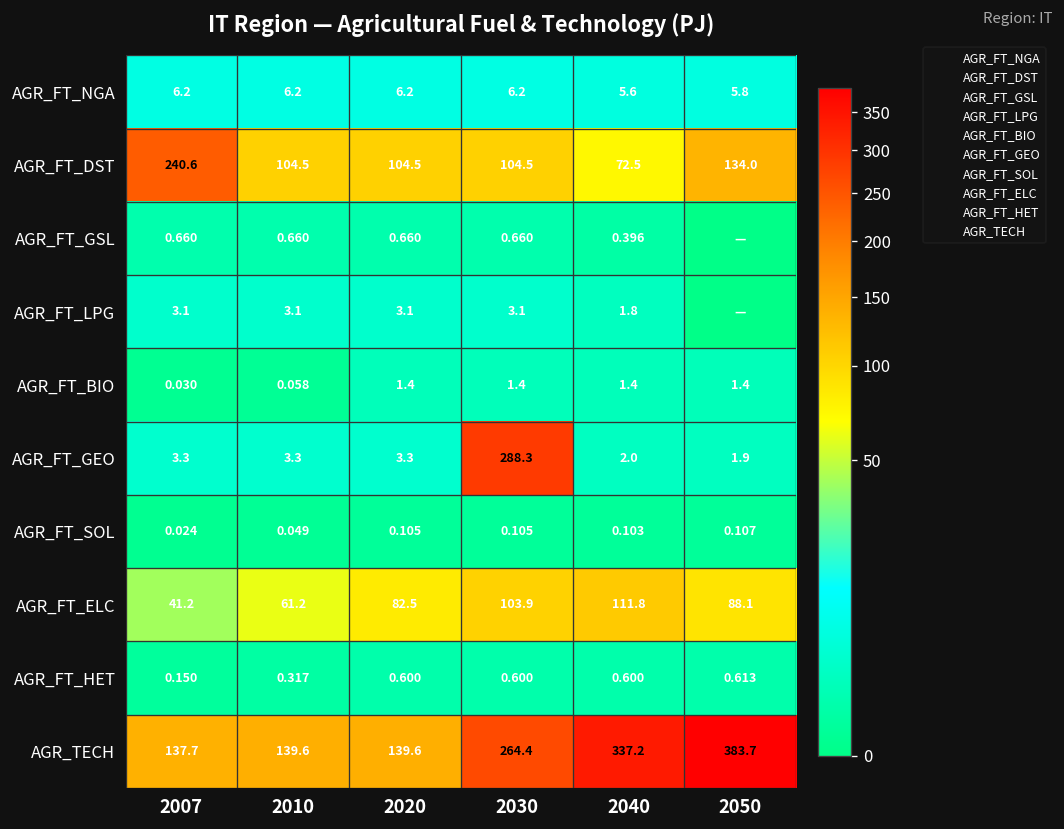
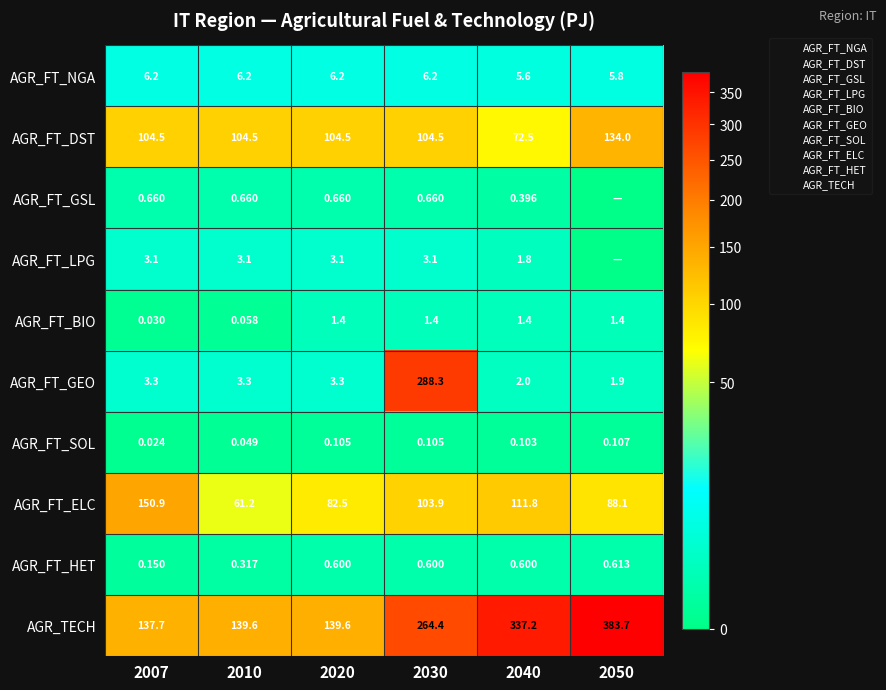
  {
    "AGR_FT_NGA": {
      "2007": 6.2,
      "2010": 6.2,
      "2020": 6.2,
      "2030": 6.2,
      "2040": 5.6,
      "2050": 5.8
    },
    "AGR_FT_DST": {
-     "2007": 240.6,
+     "2007": 104.5,
      "2010": 104.5,
      "2020": 104.5,
      "2030": 104.5,
      "2040": 72.5,
      "2050": 134.0
    },
    "AGR_FT_GSL": {
      "2007": 0.660,
      "2010": 0.660,
      "2020": 0.660,
      "2030": 0.660,
      "2040": 0.396
    },
    "AGR_FT_LPG": {
      "2007": 3.1,
      "2010": 3.1,
      "2020": 3.1,
      "2030": 3.1,
      "2040": 1.8
    },
    "AGR_FT_BIO": {
      "2007": 0.030,
      "2010": 0.058,
      "2020": 1.4,
      "2030": 1.4,
      "2040": 1.4,
      "2050": 1.4
    },
    "AGR_FT_GEO": {
      "2007": 3.3,
      "2010": 3.3,
      "2020": 3.3,
      "2030": 288.3,
      "2040": 2.0,
      "2050": 1.9
    },
    "AGR_FT_SOL": {
      "2007": 0.024,
      "2010": 0.049,
      "2020": 0.105,
      "2030": 0.105,
      "2040": 0.103,
      "2050": 0.107
    },
    "AGR_FT_ELC": {
-     "2007": 41.2,
+     "2007": 150.9,
      "2010": 61.2,
      "2020": 82.5,
      "2030": 103.9,
      "2040": 111.8,
      "2050": 88.1
    },
    "AGR_FT_HET": {
      "2007": 0.150,
      "2010": 0.317,
      "2020": 0.600,
      "2030": 0.600,
      "2040": 0.600,
      "2050": 0.613
    },
    "AGR_TECH": {
      "2007": 137.7,
      "2010": 139.6,
      "2020": 139.6,
      "2030": 264.4,
      "2040": 337.2,
      "2050": 383.7
    }
  }
